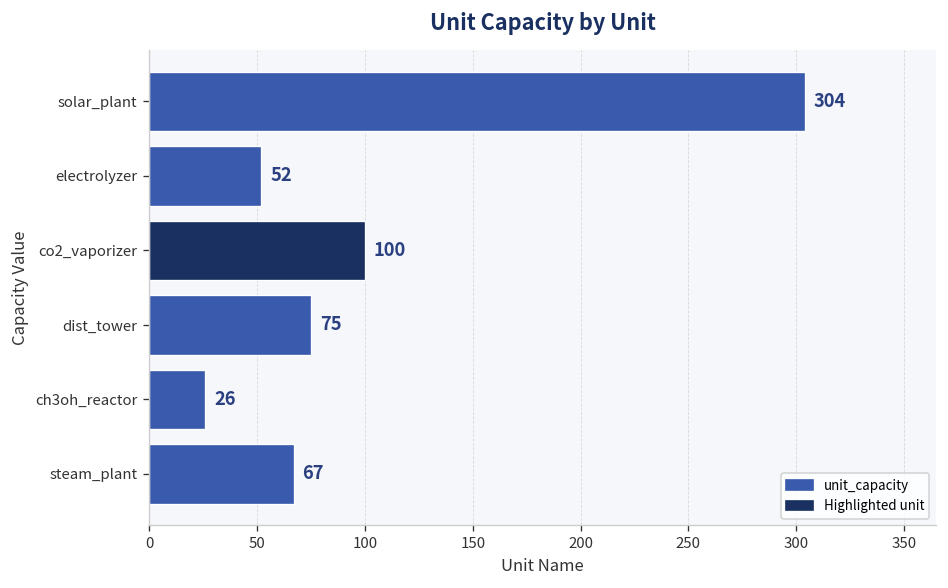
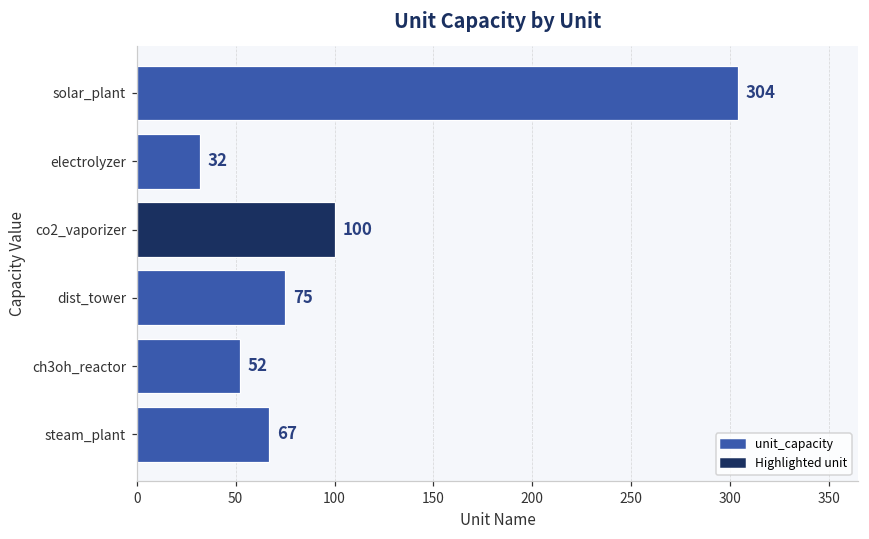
  {
    "solar_plant": 304,
-   "electrolyzer": 52,
+   "electrolyzer": 32,
    "co2_vaporizer": 100,
    "dist_tower": 75,
-   "ch3oh_reactor": 26,
+   "ch3oh_reactor": 52,
    "steam_plant": 67
  }
